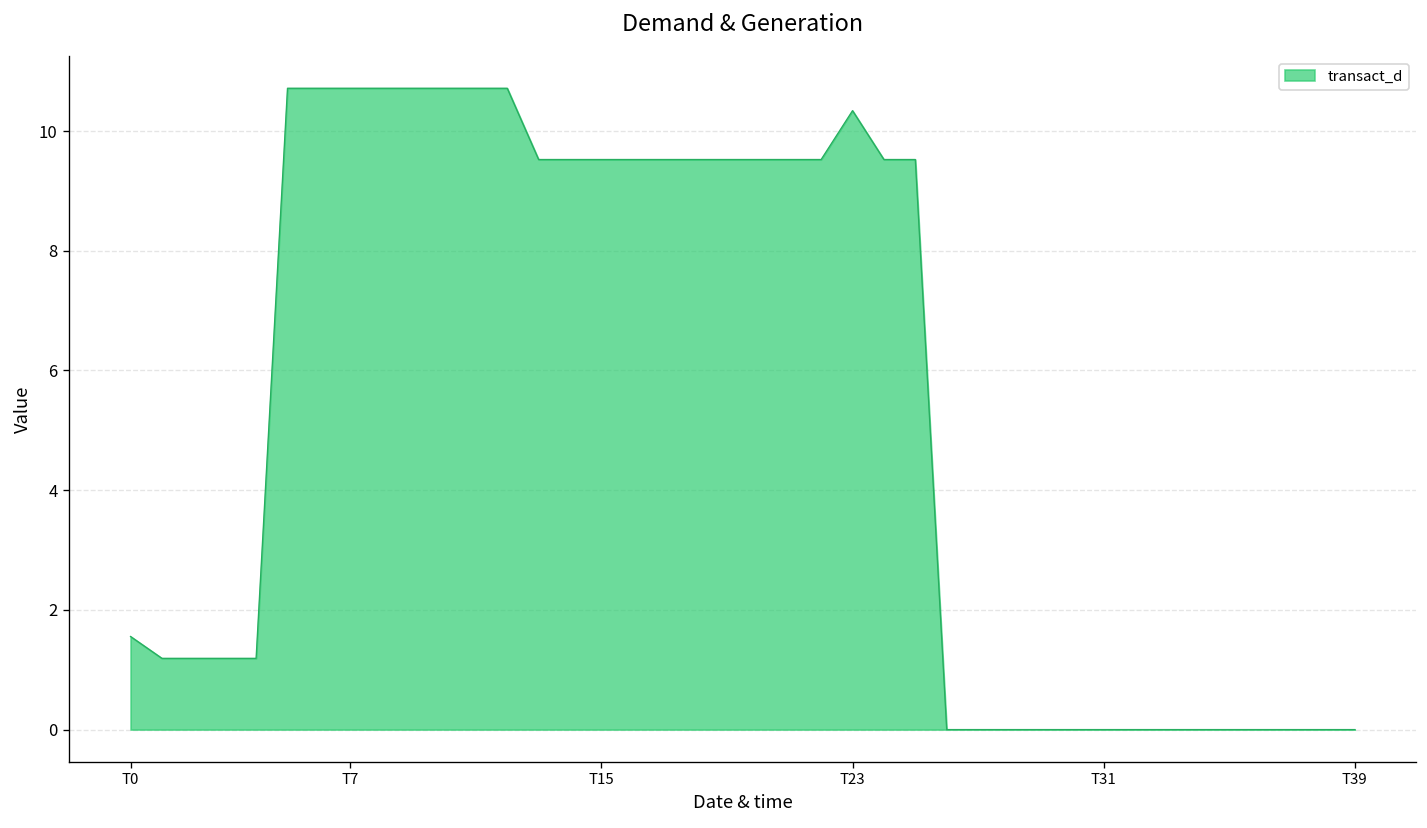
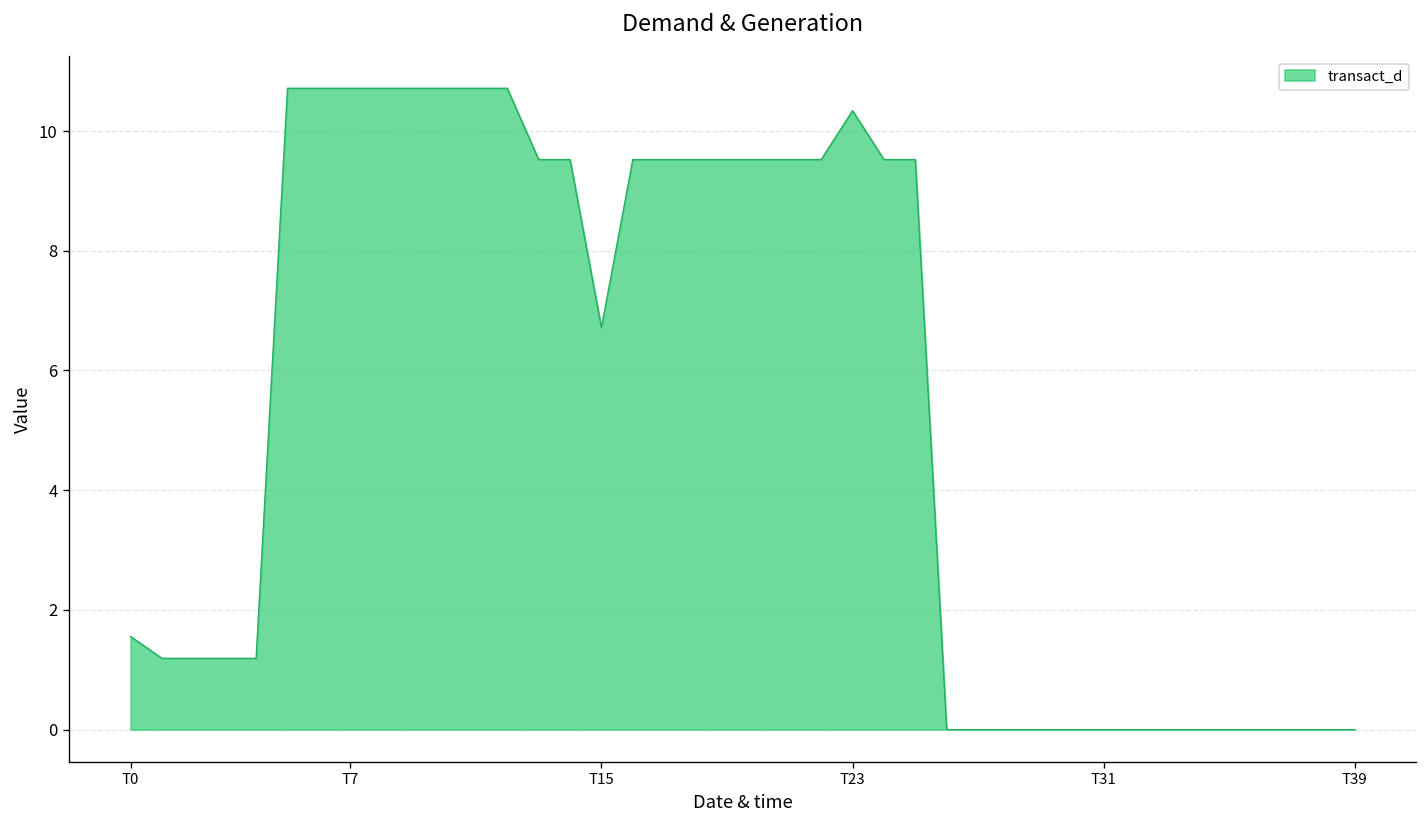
  {
    "T0": 1.6,
    "T7": 10.7,
-   "T15": 9.5,
+   "T15": 6.7,
    "T23": 10.3,
    "T31": 0.0,
    "T39": 0.0
  }
